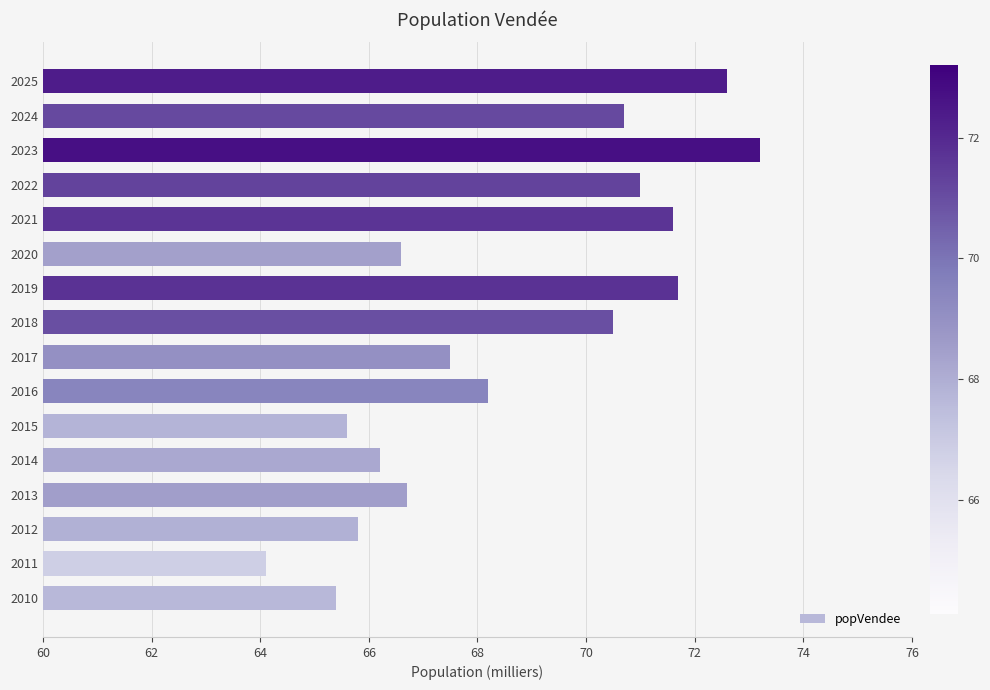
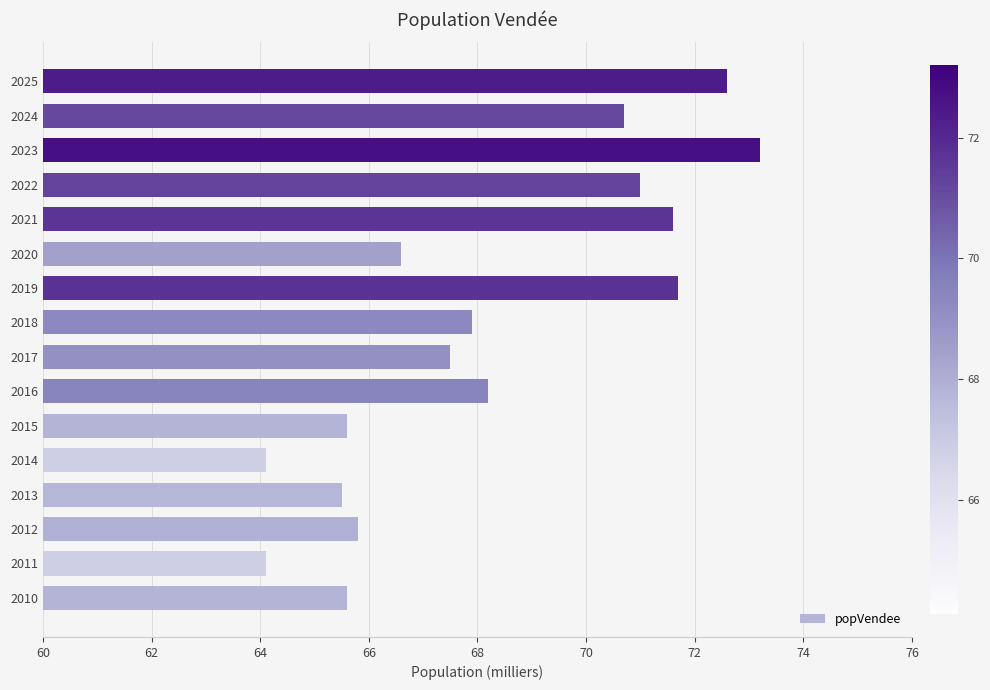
  {
    "2025": 72.6,
    "2024": 70.7,
    "2023": 73.2,
    "2022": 71.0,
    "2021": 71.6,
    "2020": 66.6,
    "2019": 71.7,
-   "2018": 70.5,
+   "2018": 67.9,
    "2017": 67.5,
    "2016": 68.2,
    "2015": 65.6,
-   "2014": 66.2,
-   "2013": 66.7,
+   "2014": 64.1,
+   "2013": 65.5,
    "2012": 65.8,
    "2011": 64.1,
-   "2010": 65.4
+   "2010": 65.6
  }
